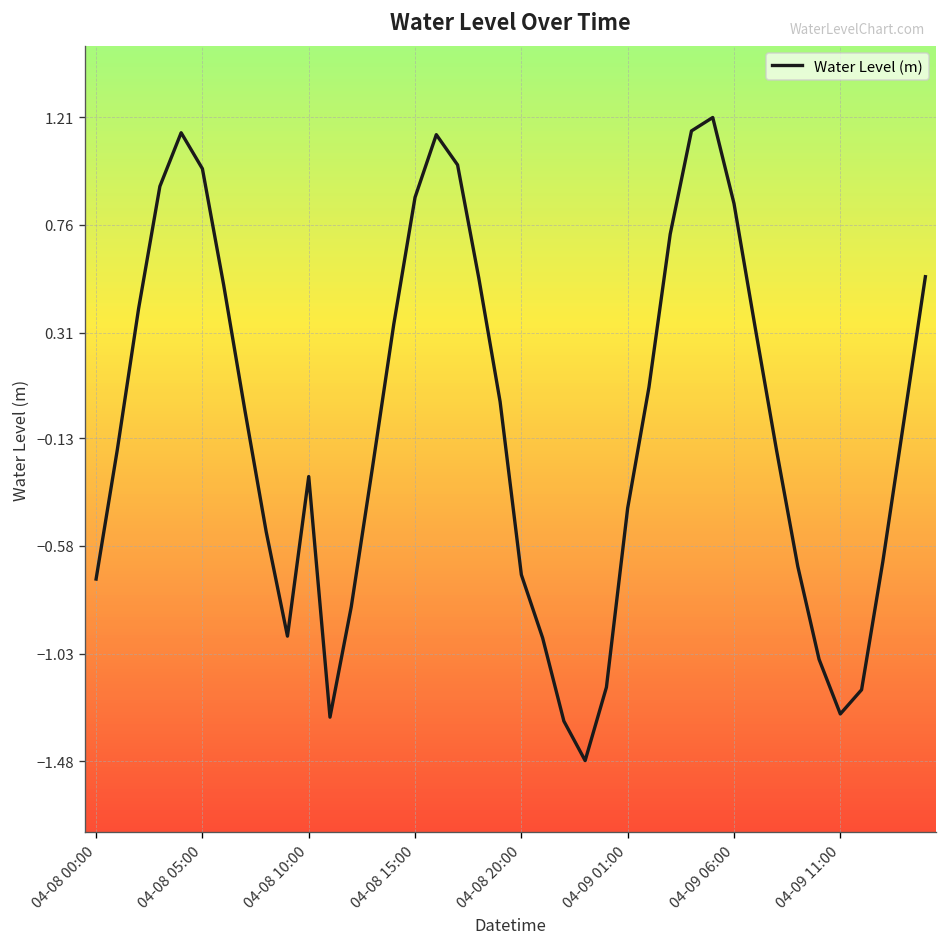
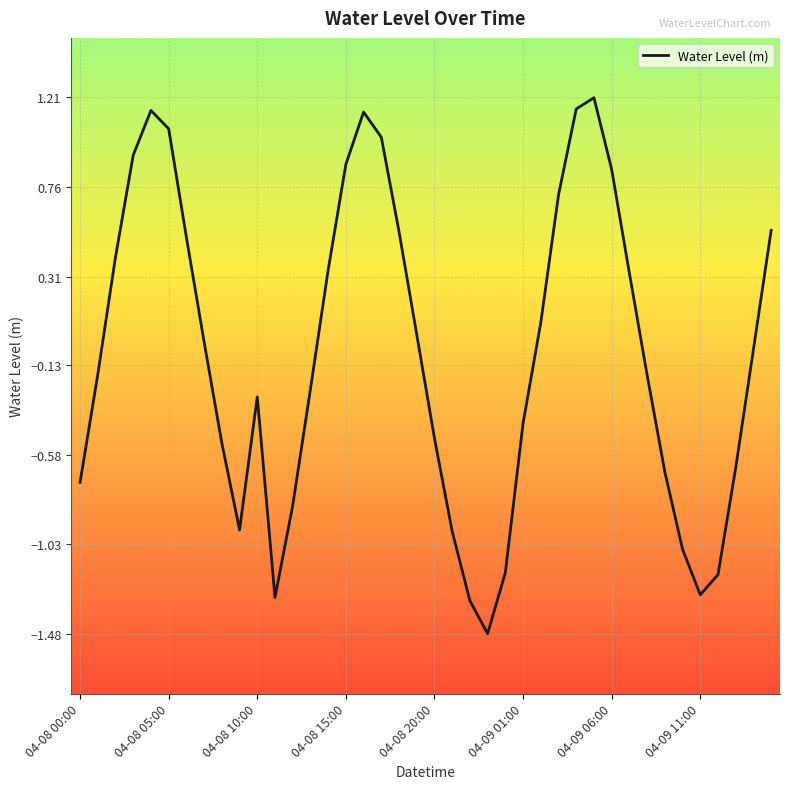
  {
    "04-08 00:00": -0.72,
-   "04-08 05:00": 0.99,
+   "04-08 05:00": 1.05,
    "04-08 10:00": -0.29,
    "04-08 15:00": 0.88,
-   "04-08 20:00": -0.70,
+   "04-08 20:00": -0.50,
    "04-09 01:00": -0.42,
    "04-09 06:00": 0.85,
    "04-09 11:00": -1.28
  }
